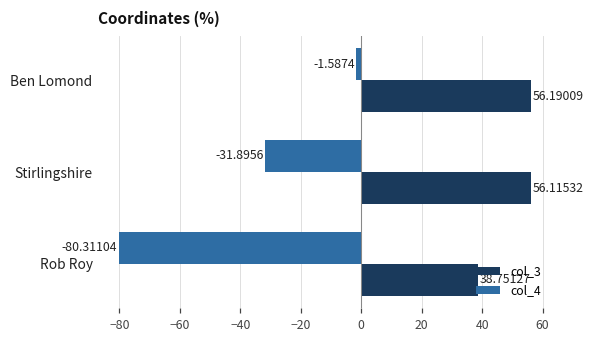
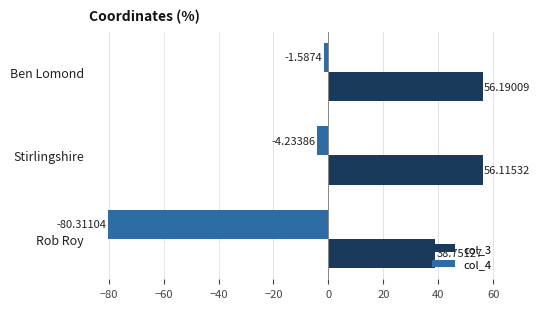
  {
    "col_3": {
      "Ben Lomond": 56.19009,
      "Stirlingshire": 56.11532,
      "Rob Roy": 38.75127
    },
    "col_4": {
      "Ben Lomond": -1.5874,
-     "Stirlingshire": -31.8956,
+     "Stirlingshire": -4.23386,
      "Rob Roy": -80.31104
    }
  }
